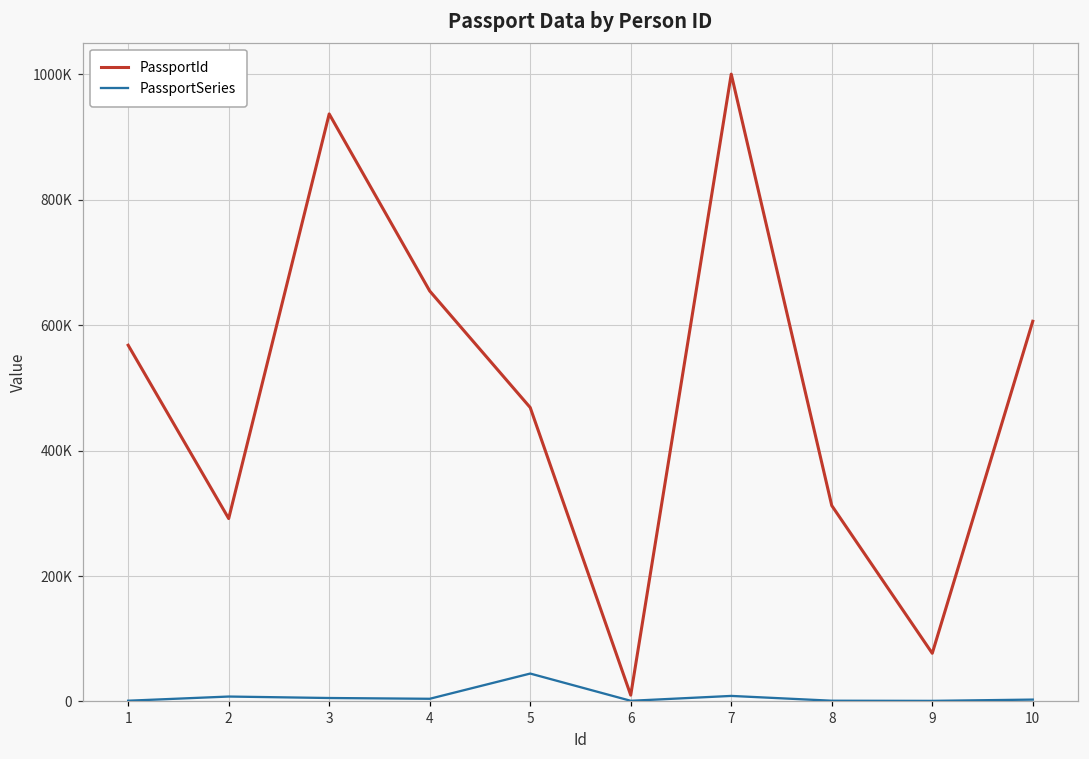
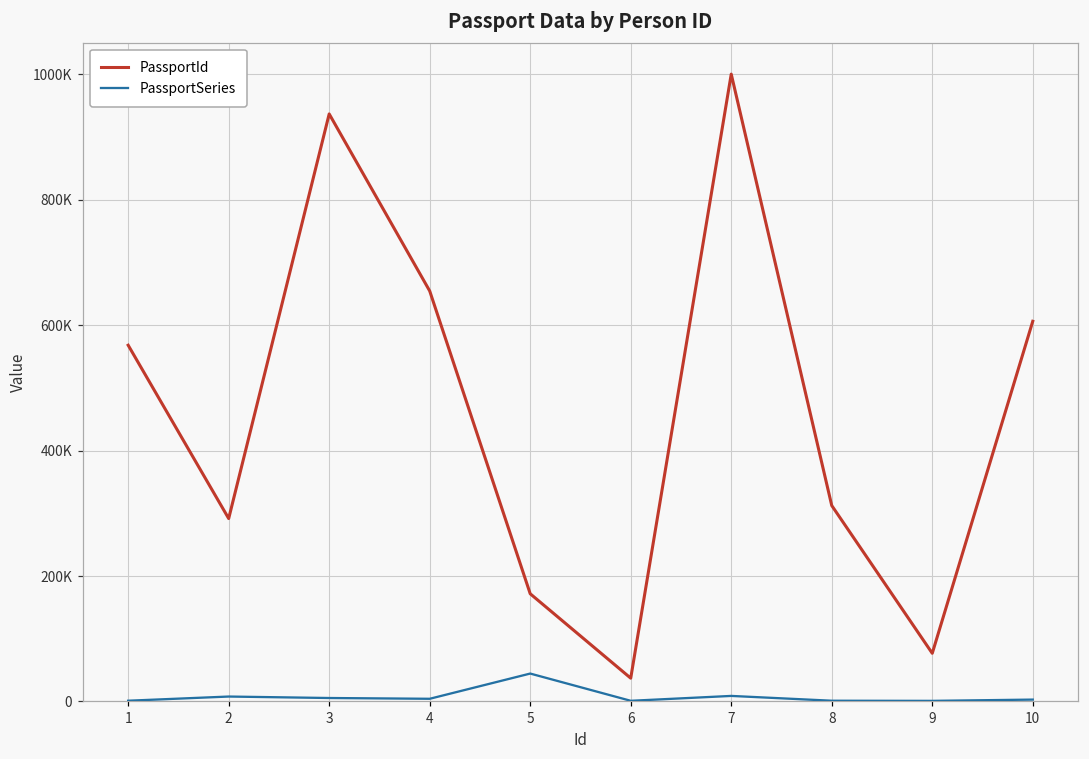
  {
    "PassportId": {
      "1": 570000,
      "2": 290000,
      "3": 940000,
      "4": 650000,
-     "5": 470000,
-     "6": 10000,
+     "5": 170000,
+     "6": 40000,
      "7": 1000000,
      "8": 310000,
      "9": 80000,
      "10": 610000
    },
    "PassportSeries": {
      "1": 0,
      "2": 10000,
      "3": 10000,
      "4": 0,
      "5": 40000,
      "6": 0,
      "7": 10000,
      "8": 0,
      "9": 0,
      "10": 0
    }
  }
